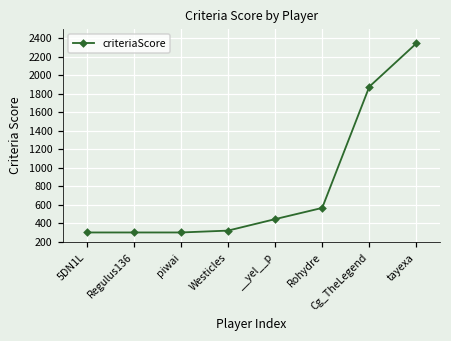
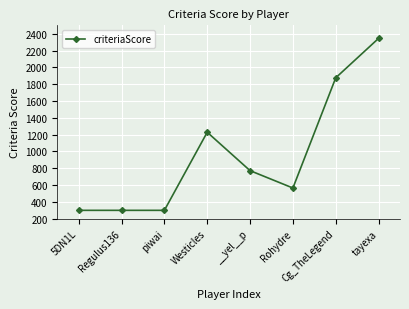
  {
    "5DN1L": 300,
    "Regulus136": 300,
    "piwai": 300,
-   "Westicles": 300,
-   "__yel__p": 400,
+   "Westicles": 1200,
+   "__yel__p": 800,
    "Rohydre": 600,
    "Cg_TheLegend": 1900,
    "tayexa": 2300
  }
